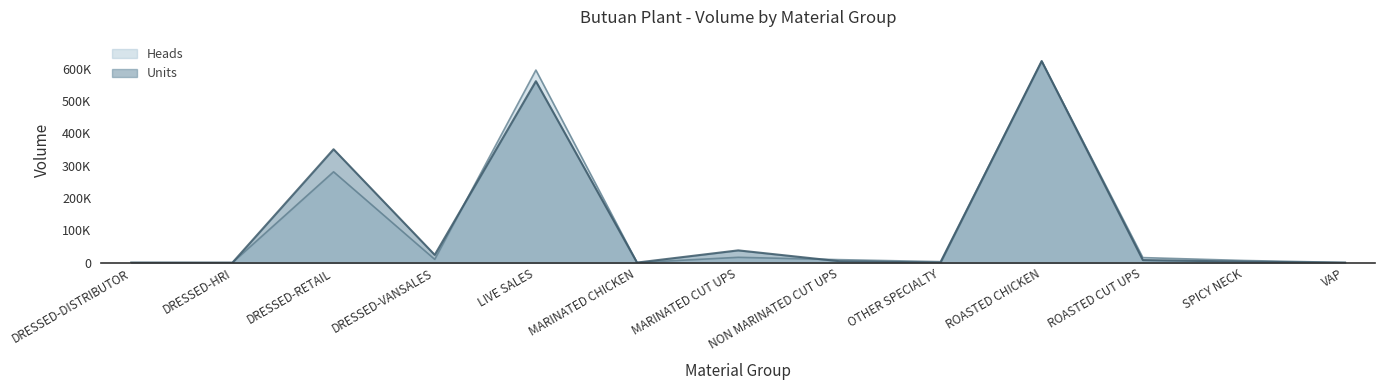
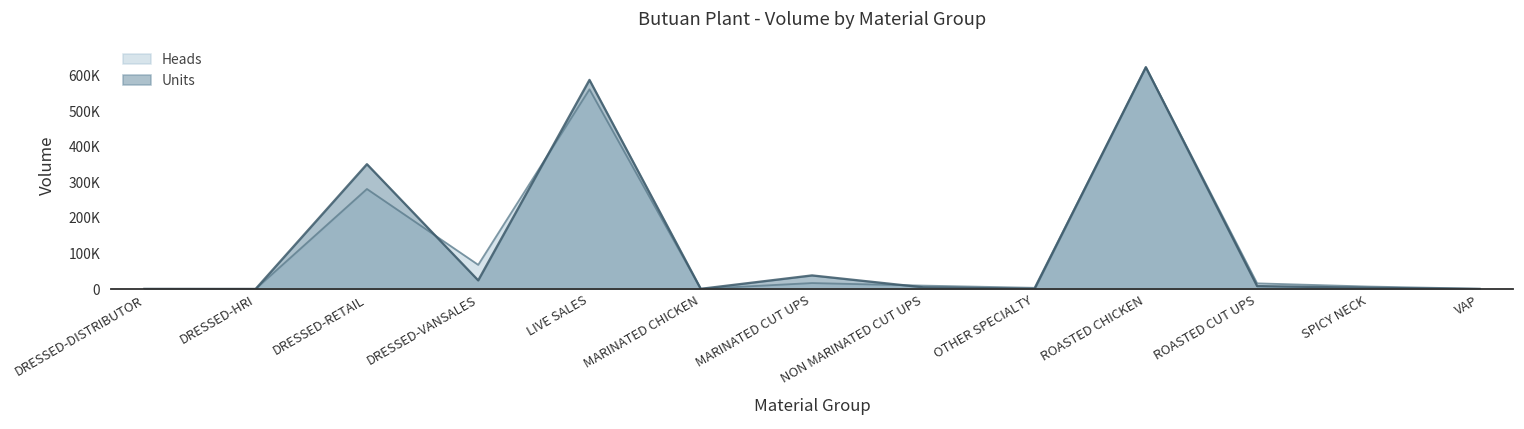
  {
    "Heads": {
      "DRESSED-RETAIL": 280000,
-     "DRESSED-VANSALES": 10000,
-     "LIVE SALES": 600000,
+     "DRESSED-VANSALES": 70000,
+     "LIVE SALES": 560000,
      "MARINATED CUT UPS": 20000
    },
    "Units": {
      "DRESSED-RETAIL": 350000,
      "DRESSED-VANSALES": 20000,
-     "LIVE SALES": 560000,
+     "LIVE SALES": 590000,
      "MARINATED CUT UPS": 40000
    }
  }
